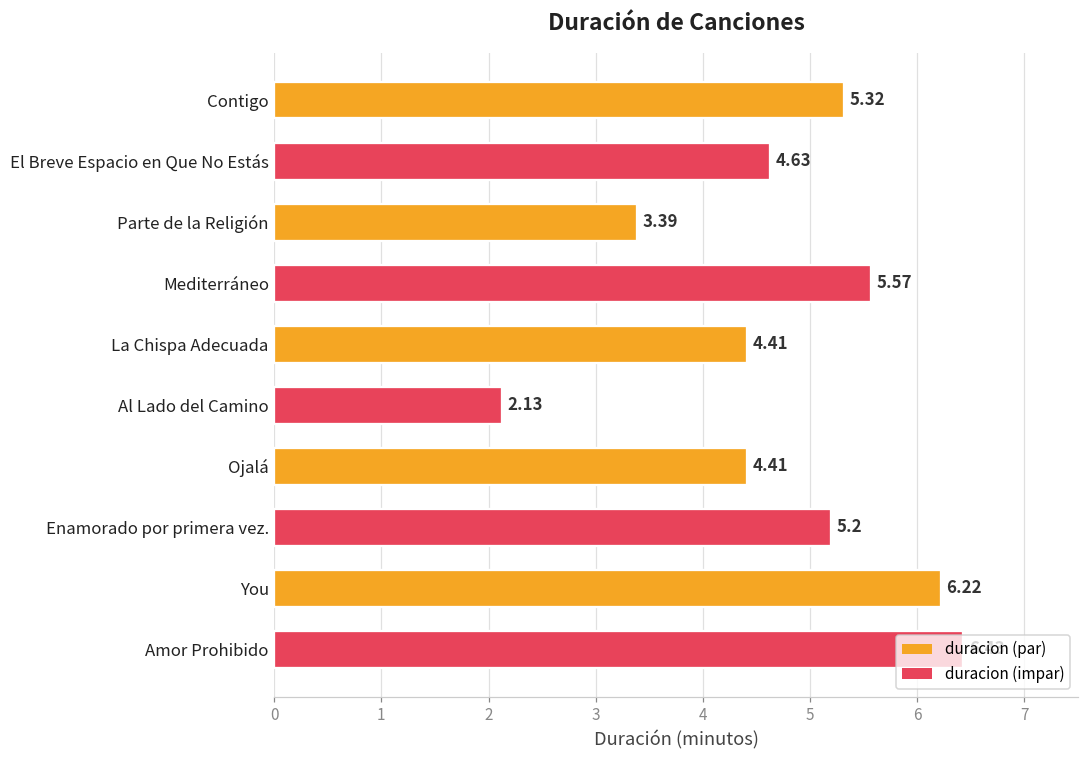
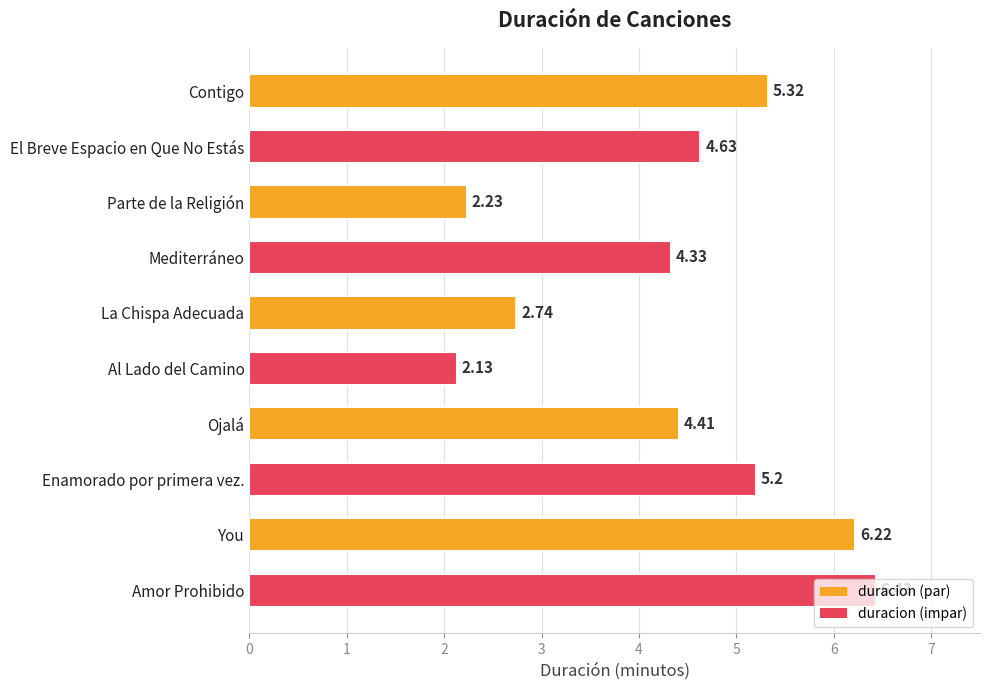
  {
    "Contigo": 5.32,
    "El Breve Espacio en Que No Estás": 4.63,
-   "Parte de la Religión": 3.39,
-   "Mediterráneo": 5.57,
-   "La Chispa Adecuada": 4.41,
+   "Parte de la Religión": 2.23,
+   "Mediterráneo": 4.33,
+   "La Chispa Adecuada": 2.74,
    "Al Lado del Camino": 2.13,
    "Ojalá": 4.41,
    "Enamorado por primera vez.": 5.2,
    "You": 6.22
  }
